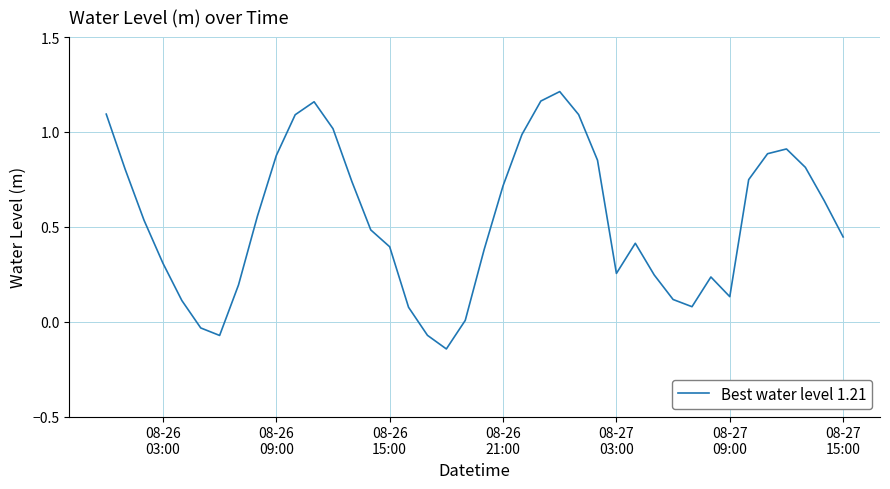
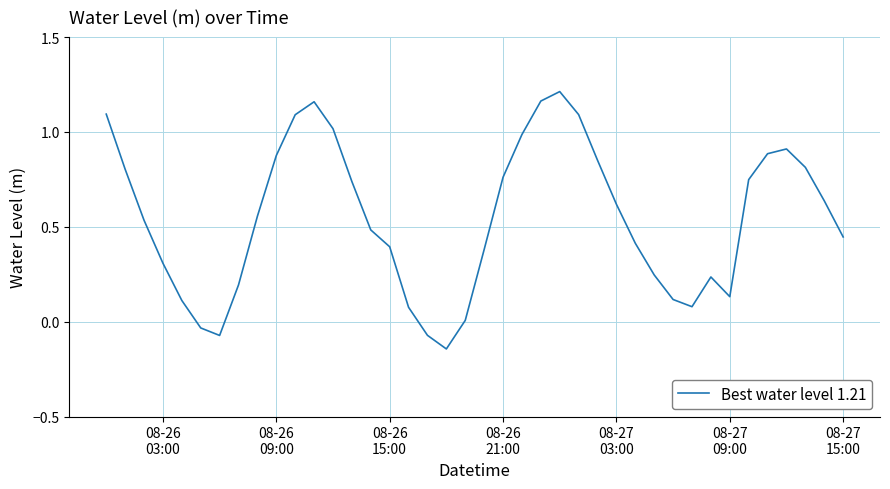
  {
    "08-26 03:00": 0.31,
    "08-26 09:00": 0.88,
    "08-26 15:00": 0.39,
-   "08-26 21:00": 0.72,
-   "08-27 03:00": 0.25,
+   "08-26 21:00": 0.76,
+   "08-27 03:00": 0.62,
    "08-27 09:00": 0.13,
    "08-27 15:00": 0.45
  }
